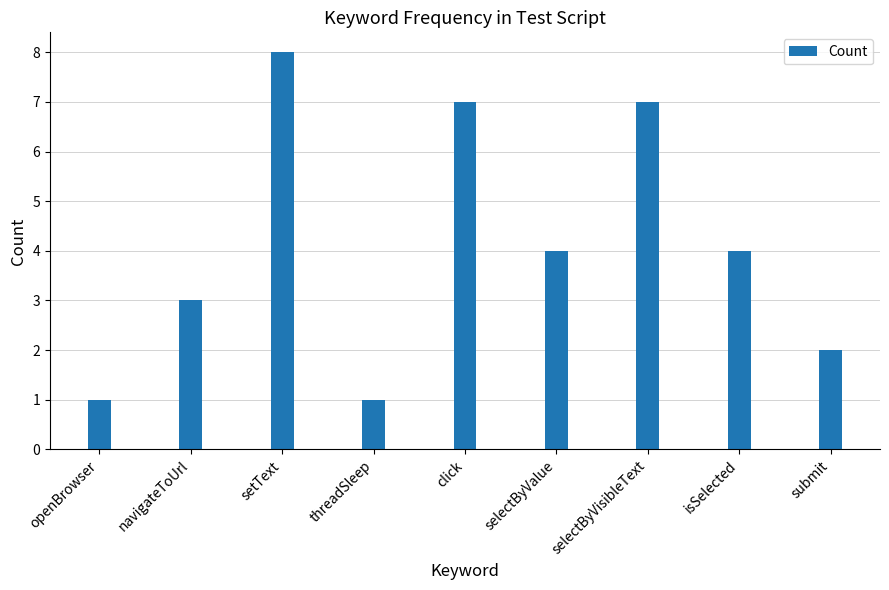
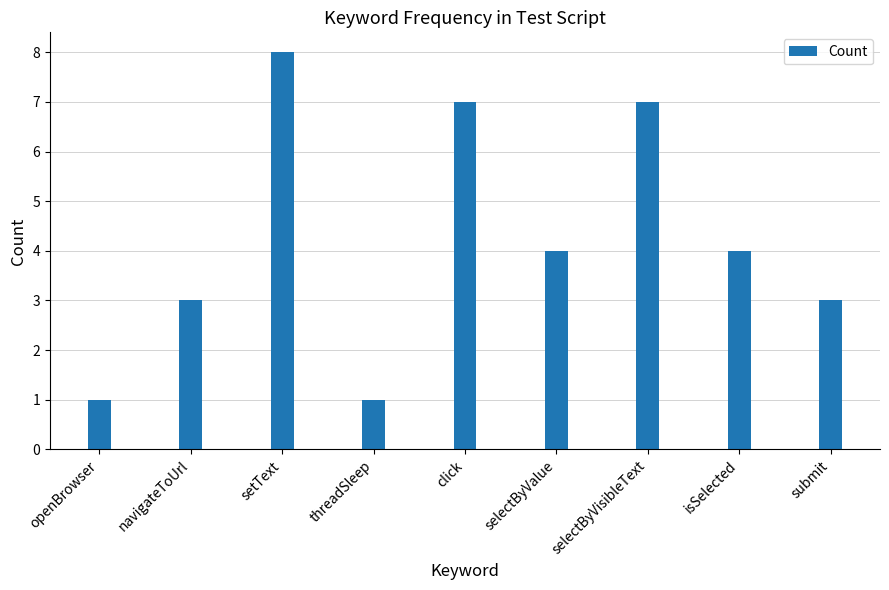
  {
    "openBrowser": 1,
    "navigateToUrl": 3,
    "setText": 8,
    "threadSleep": 1,
    "click": 7,
    "selectByValue": 4,
    "selectByVisibleText": 7,
    "isSelected": 4,
-   "submit": 2
+   "submit": 3
  }
